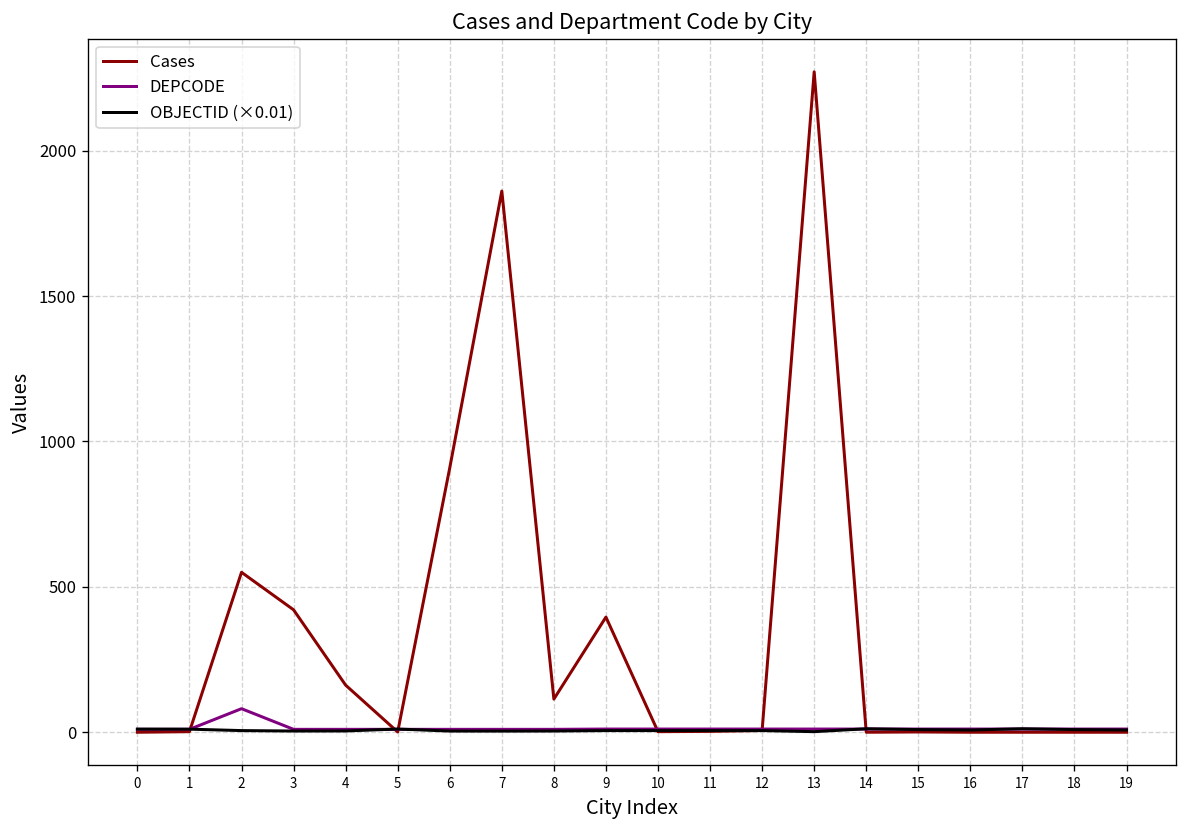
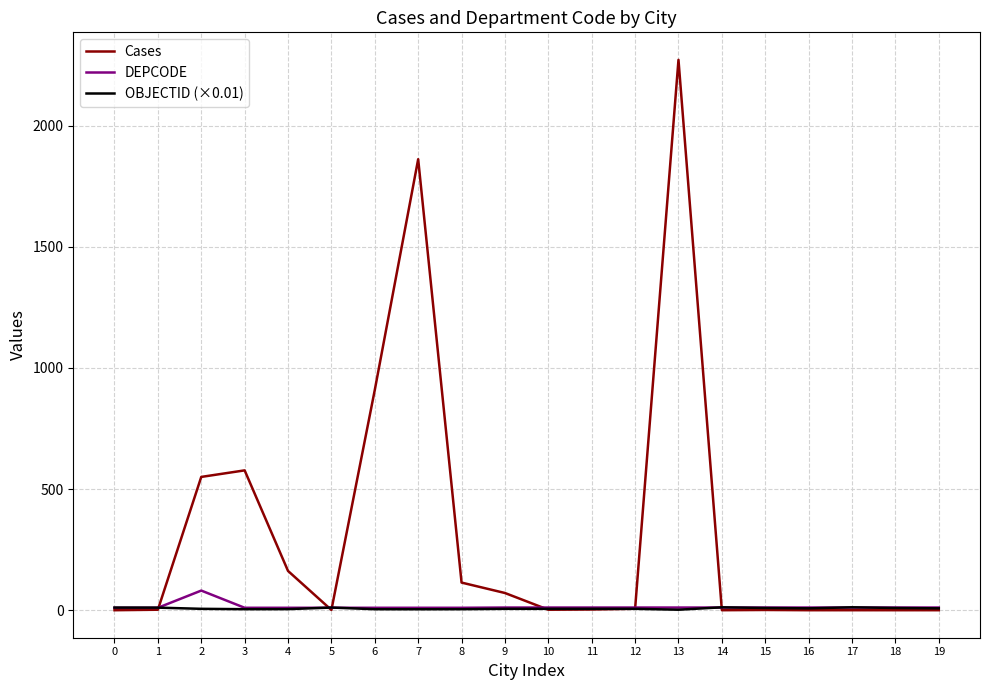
  {
    "Cases": {
      "2": 550,
-     "3": 420,
+     "3": 580,
      "4": 160,
      "6": 910,
      "7": 1860,
      "8": 110,
-     "9": 400,
+     "9": 70,
      "13": 2270,
      "14": 0,
      "17": 0
    },
    "DEPCODE": {
      "2": 80
    },
    "OBJECTID (×0.01)": {
      "2": 10
    }
  }
